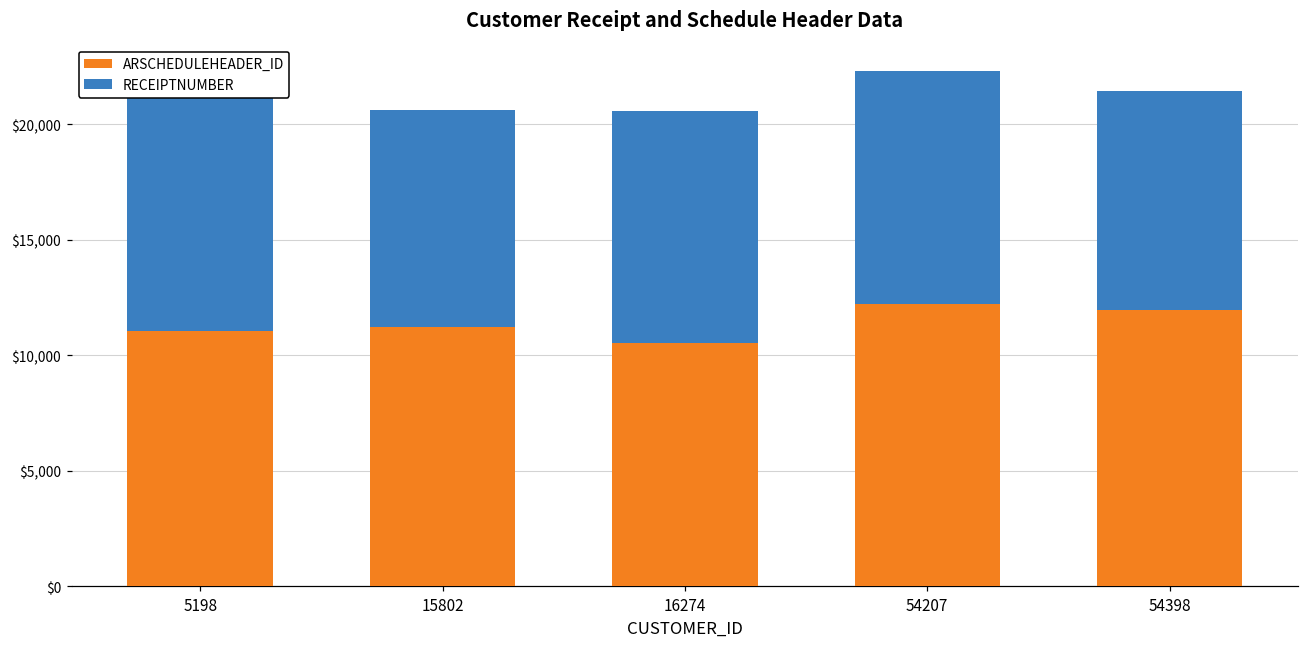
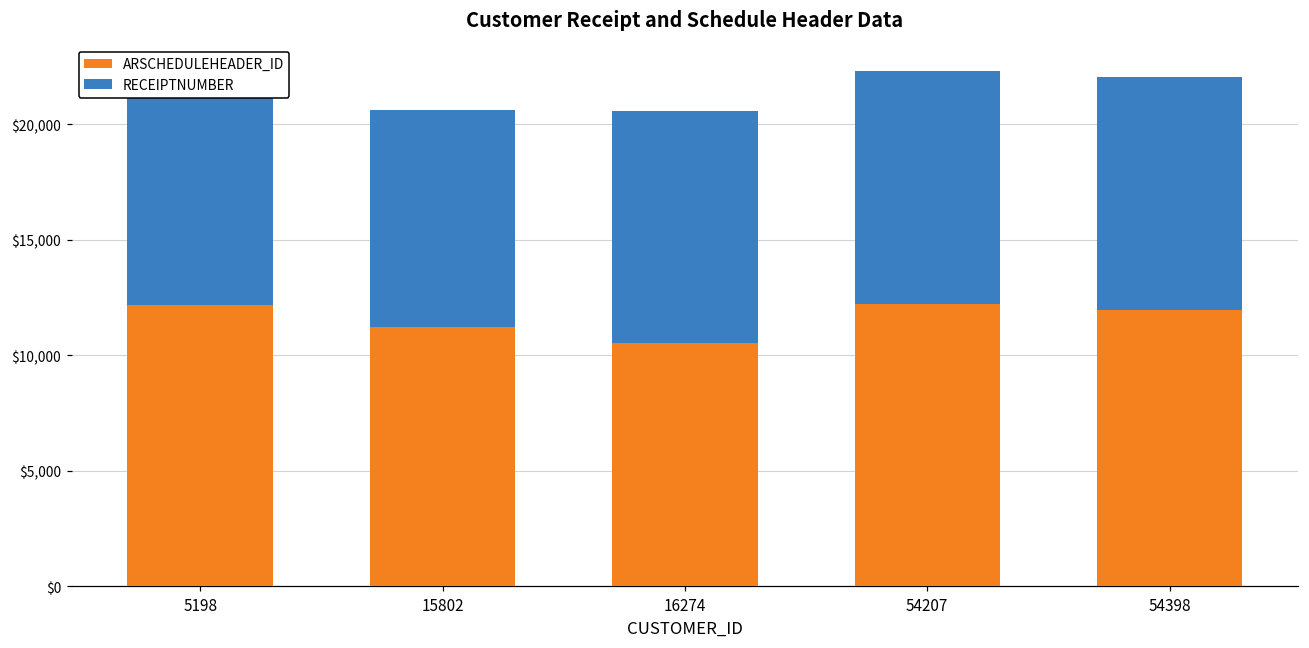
  {
    "ARSCHEDULEHEADER_ID": {
-     "5198": "$11,100",
+     "5198": "$12,200",
      "15802": "$11,200",
      "16274": "$10,500",
      "54207": "$12,200",
      "54398": "$12,000"
    },
    "RECEIPTNUMBER": {
      "15802": "$9,400",
      "16274": "$10,100",
      "54207": "$10,100",
-     "54398": "$9,500"
+     "54398": "$10,100"
    }
  }
